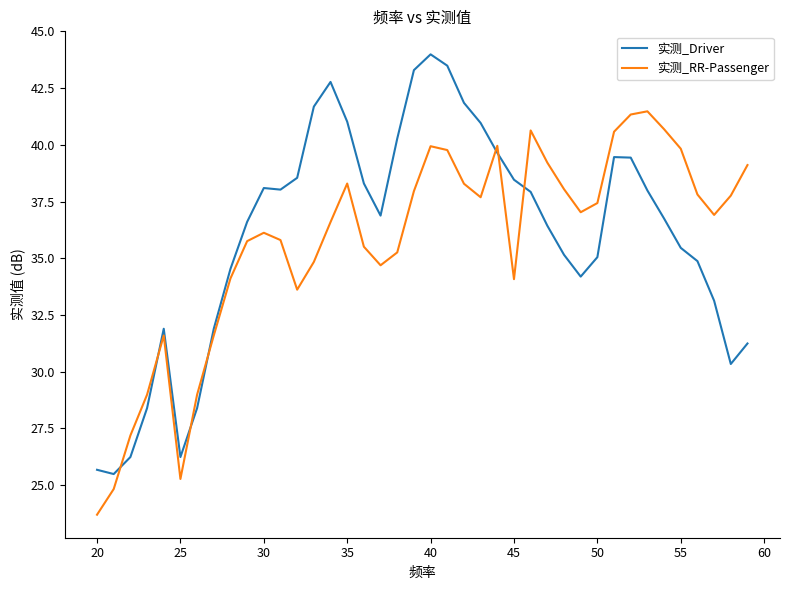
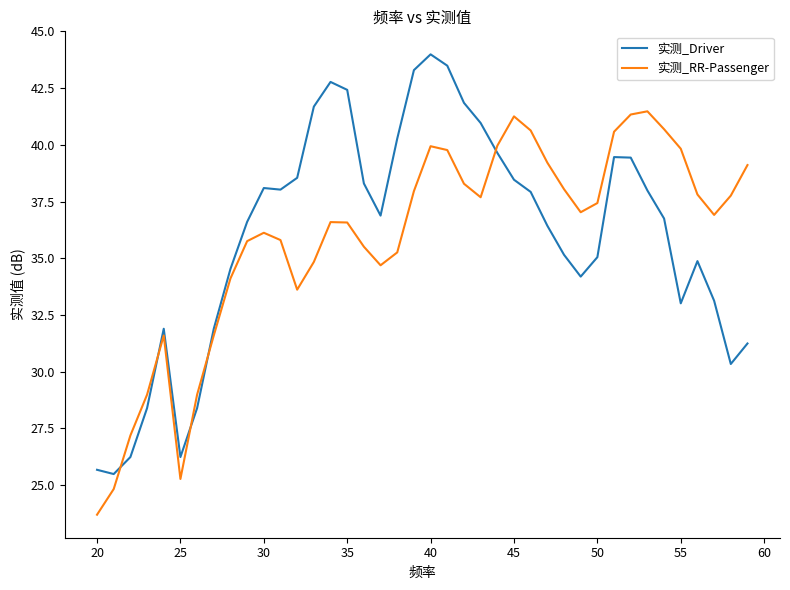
  {
    "实测_Driver": {
      "20": 25.7,
      "25": 26.2,
      "30": 38.1,
-     "35": 41.0,
+     "35": 42.4,
      "40": 44.0,
      "45": 38.5,
      "50": 35.0,
-     "55": 35.5
+     "55": 33.0
    },
    "实测_RR-Passenger": {
      "20": 23.7,
      "25": 25.3,
      "30": 36.1,
-     "35": 38.3,
+     "35": 36.6,
      "40": 39.9,
-     "45": 34.1,
+     "45": 41.3,
      "50": 37.4,
      "55": 39.8
    }
  }
